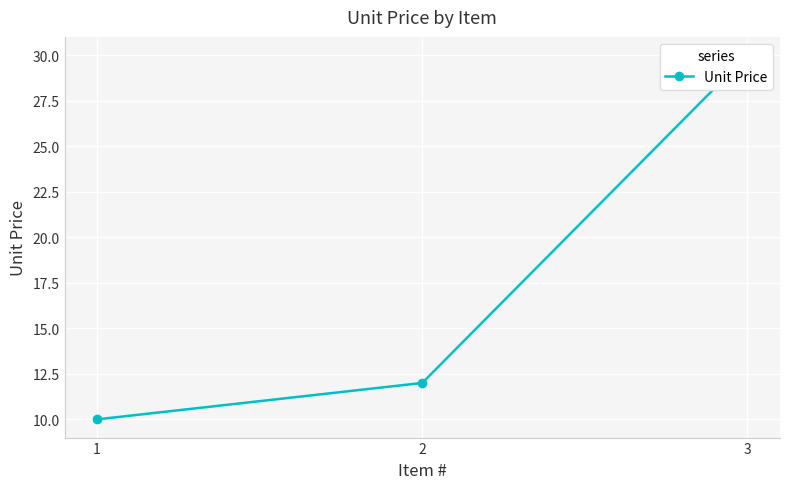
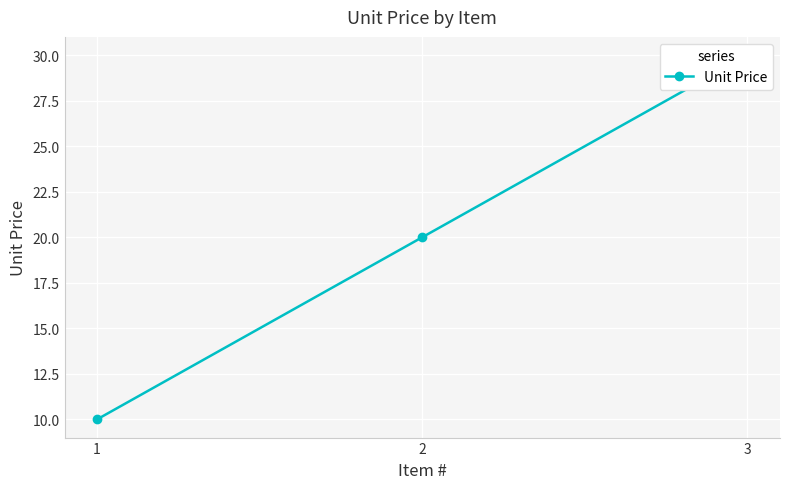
  {
    "1": 10,
-   "2": 12
+   "2": 20
  }
